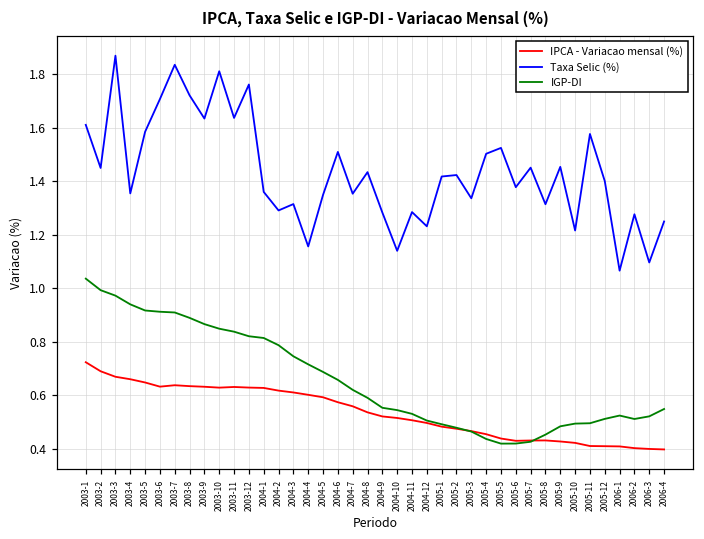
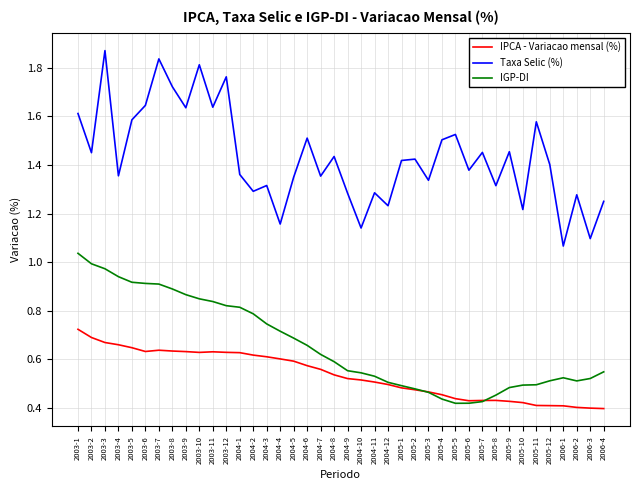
  {
    "IPCA - Variacao mensal (%)": {
      "2003-1": 0.72,
      "2003-2": 0.69,
      "2003-3": 0.67,
      "2003-4": 0.66,
      "2003-5": 0.65,
      "2003-6": 0.63,
      "2003-7": 0.64,
      "2003-8": 0.63,
      "2003-9": 0.63,
      "2003-10": 0.63,
      "2003-11": 0.63,
      "2003-12": 0.63,
      "2004-1": 0.63,
      "2004-2": 0.62,
      "2004-3": 0.61,
      "2004-4": 0.60,
      "2004-5": 0.59,
      "2004-6": 0.57,
      "2004-7": 0.56,
      "2004-8": 0.54,
      "2004-9": 0.52,
      "2004-10": 0.52,
      "2004-11": 0.51,
      "2005-4": 0.46,
      "2005-5": 0.44,
      "2005-8": 0.43,
      "2005-9": 0.43,
      "2005-10": 0.42,
      "2005-11": 0.41,
      "2005-12": 0.41,
      "2006-1": 0.41,
      "2006-2": 0.40,
      "2006-3": 0.40,
      "2006-4": 0.40
    },
    "Taxa Selic (%)": {
      "2003-1": 1.61,
      "2003-2": 1.45,
      "2003-3": 1.87,
      "2003-4": 1.36,
      "2003-5": 1.59,
-     "2003-6": 1.71,
+     "2003-6": 1.64,
      "2003-7": 1.84,
      "2003-8": 1.72,
      "2003-9": 1.64,
      "2003-10": 1.81,
      "2003-11": 1.64,
      "2003-12": 1.76,
      "2004-1": 1.36,
      "2004-2": 1.29,
      "2004-3": 1.32,
      "2004-4": 1.16,
      "2004-5": 1.35,
      "2004-6": 1.51,
      "2004-7": 1.35,
      "2004-8": 1.43,
      "2004-9": 1.28,
      "2004-10": 1.14,
      "2004-11": 1.29,
      "2004-12": 1.23,
      "2005-1": 1.42,
      "2005-2": 1.42,
      "2005-3": 1.34,
      "2005-4": 1.50,
      "2005-5": 1.53,
      "2005-6": 1.38,
      "2005-7": 1.45,
      "2005-8": 1.31,
      "2005-9": 1.45,
      "2005-10": 1.22,
      "2005-11": 1.58,
      "2005-12": 1.40,
      "2006-1": 1.07,
      "2006-2": 1.28,
      "2006-3": 1.10,
      "2006-4": 1.25
    },
    "IGP-DI": {
      "2003-1": 1.04,
      "2003-2": 0.99,
      "2003-3": 0.97,
      "2003-4": 0.94,
      "2003-5": 0.92,
      "2003-6": 0.91,
      "2003-7": 0.91,
      "2003-8": 0.89,
      "2003-9": 0.87,
      "2003-10": 0.85,
      "2003-11": 0.84,
      "2003-12": 0.82,
      "2004-1": 0.81,
      "2004-2": 0.79,
      "2004-3": 0.75,
      "2004-4": 0.72,
      "2004-5": 0.69,
      "2004-6": 0.66,
      "2004-7": 0.62,
      "2004-8": 0.59,
      "2004-9": 0.55,
      "2004-10": 0.55,
      "2004-11": 0.53,
      "2005-4": 0.44,
      "2005-5": 0.42,
      "2005-8": 0.45,
      "2005-9": 0.48,
      "2005-10": 0.49,
      "2005-11": 0.50,
      "2005-12": 0.51,
      "2006-1": 0.52,
      "2006-2": 0.51,
      "2006-3": 0.52,
      "2006-4": 0.55
    }
  }
